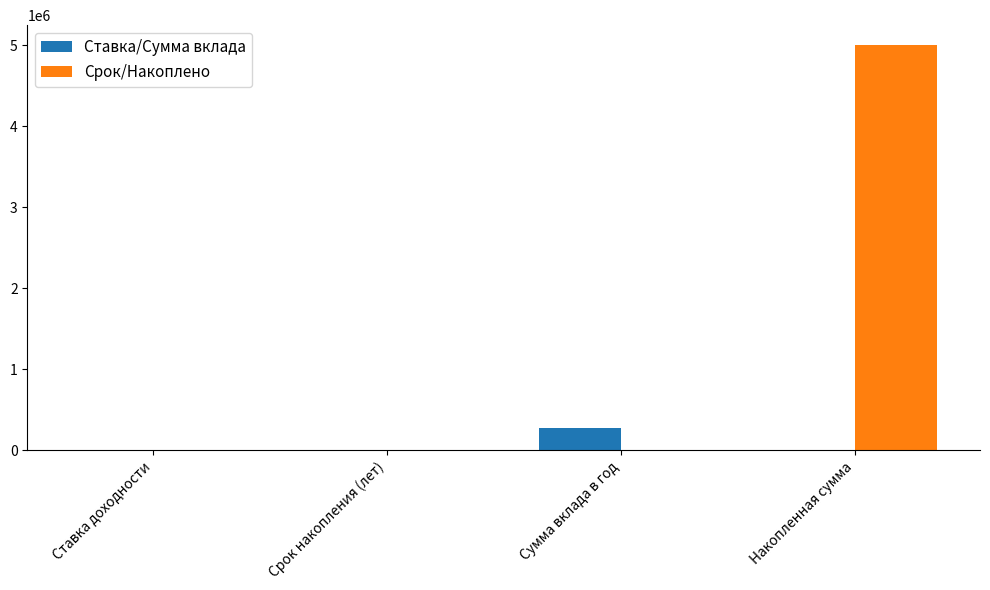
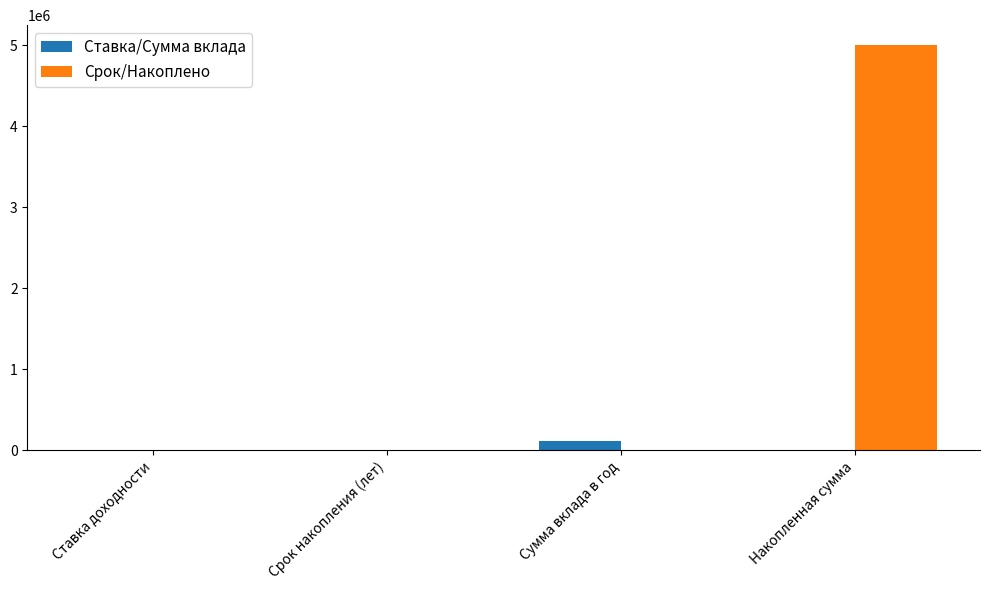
  {
    "Ставка/Сумма вклада": {
      "Срок накопления (лет)": 0,
-     "Сумма вклада в год": 300000,
+     "Сумма вклада в год": 100000,
      "Накопленная сумма": 0
    },
    "Срок/Накоплено": {
      "Ставка доходности": 0,
      "Сумма вклада в год": 0,
      "Накопленная сумма": 5000000
    }
  }
